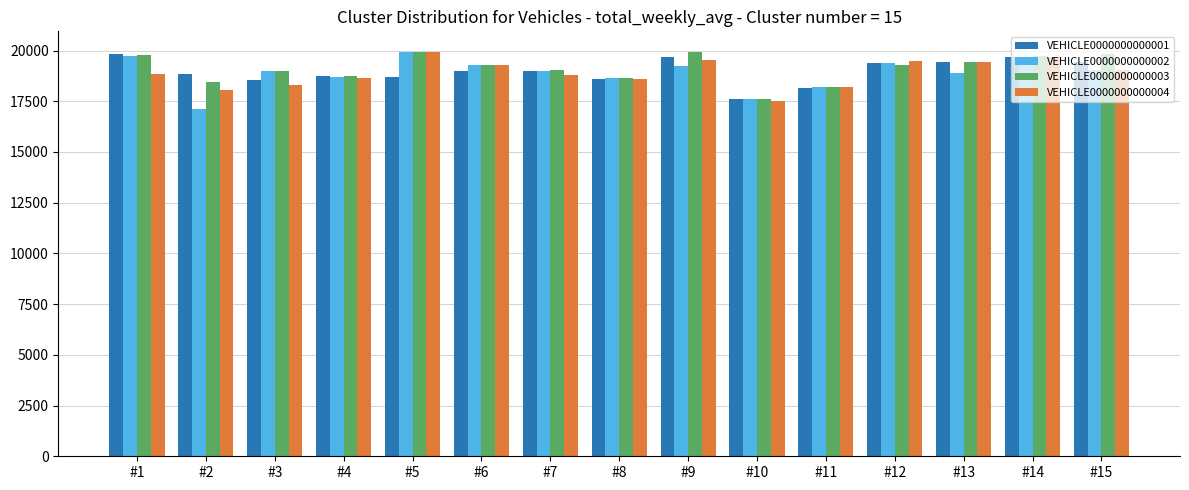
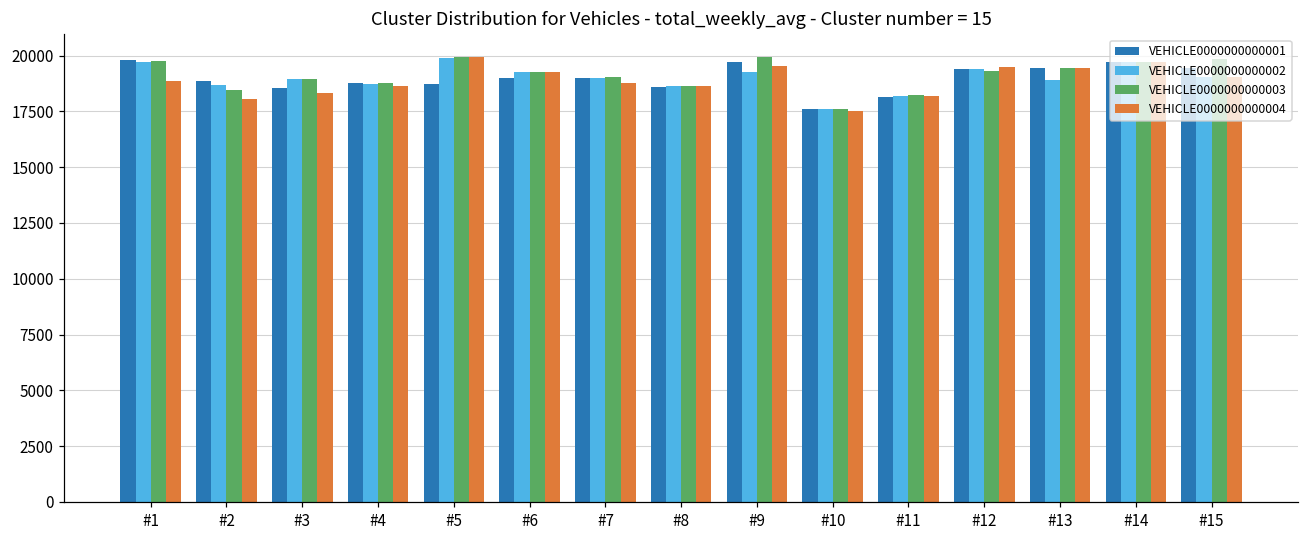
  {
    "VEHICLE0000000000001": {
      "#1": 19800,
      "#2": 18800,
      "#3": 18500,
      "#4": 18800,
      "#5": 18700,
      "#6": 19000,
      "#7": 19000,
      "#8": 18600,
      "#9": 19700,
      "#10": 17600,
      "#11": 18200,
      "#12": 19400,
      "#13": 19400
    },
    "VEHICLE0000000000002": {
      "#1": 19700,
-     "#2": 17100,
+     "#2": 18700,
      "#3": 19000,
      "#4": 18700,
      "#5": 19900,
      "#6": 19300,
      "#7": 19000,
      "#8": 18600,
      "#9": 19300,
      "#10": 17600,
      "#11": 18200,
      "#12": 19400,
      "#13": 18900
    },
    "VEHICLE0000000000003": {
      "#1": 19800,
      "#2": 18400,
      "#3": 19000,
      "#4": 18800,
      "#5": 19900,
      "#6": 19300,
      "#7": 19000,
      "#8": 18600,
      "#9": 19900,
      "#10": 17600,
      "#11": 18200,
      "#12": 19300,
      "#13": 19400
    },
    "VEHICLE0000000000004": {
      "#1": 18900,
      "#2": 18000,
      "#3": 18300,
      "#4": 18600,
      "#5": 20000,
      "#6": 19300,
      "#7": 18800,
      "#8": 18600,
      "#9": 19500,
      "#10": 17500,
      "#11": 18200,
      "#12": 19500,
      "#13": 19400
    }
  }
